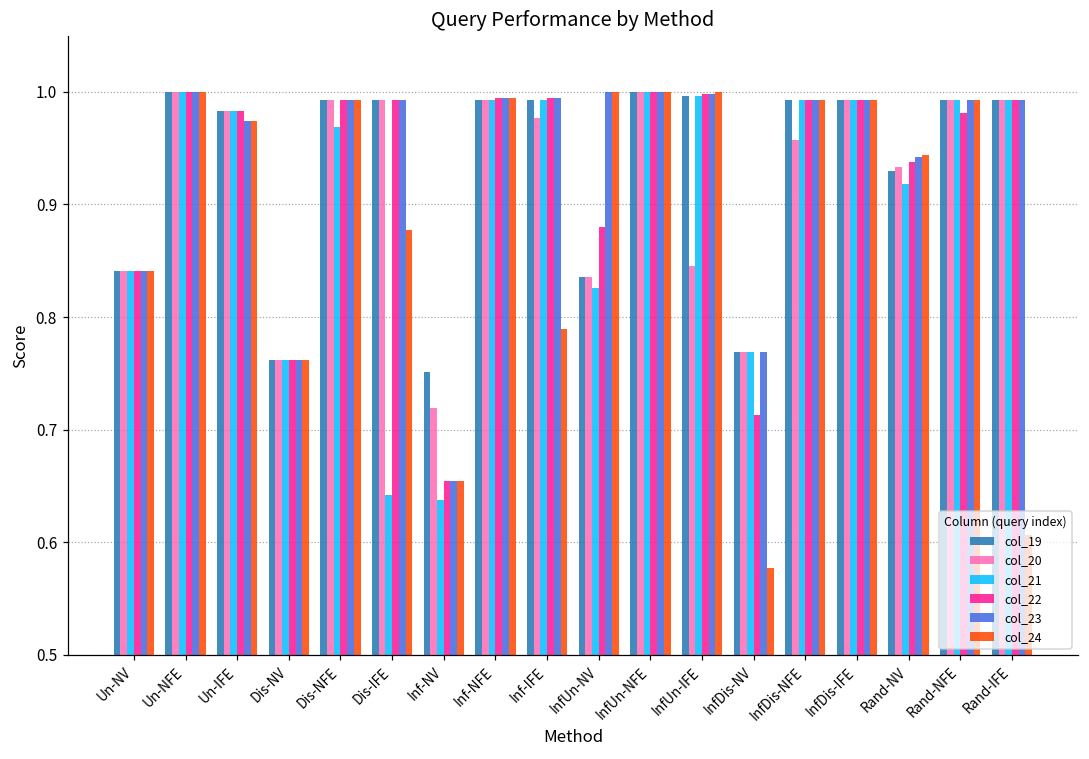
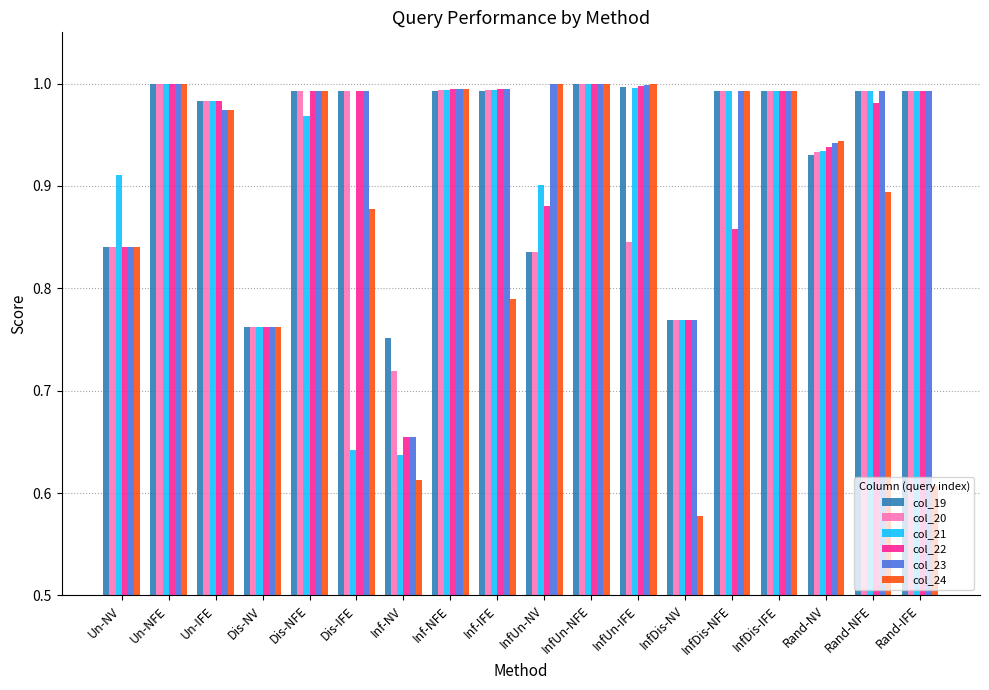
  {
    "col_20": {
      "Un-NV": 0.841,
      "Un-NFE": 0.999,
      "Un-IFE": 0.983,
      "Dis-NV": 0.762,
      "Dis-NFE": 0.992,
      "Dis-IFE": 0.992,
      "Inf-NV": 0.720,
      "Inf-NFE": 0.993,
-     "Inf-IFE": 0.977,
+     "Inf-IFE": 0.993,
      "InfUn-NV": 0.836,
      "InfUn-NFE": 1.000,
      "InfUn-IFE": 0.845,
      "InfDis-NV": 0.769,
-     "InfDis-NFE": 0.958,
+     "InfDis-NFE": 0.992,
      "InfDis-IFE": 0.992,
      "Rand-NV": 0.933,
      "Rand-NFE": 0.993,
      "Rand-IFE": 0.993
    },
    "col_21": {
-     "Un-NV": 0.841,
+     "Un-NV": 0.910,
      "Un-NFE": 0.999,
      "Un-IFE": 0.983,
      "Dis-NV": 0.762,
      "Dis-NFE": 0.969,
      "Dis-IFE": 0.642,
      "Inf-NV": 0.638,
      "Inf-NFE": 0.993,
      "Inf-IFE": 0.993,
-     "InfUn-NV": 0.826,
+     "InfUn-NV": 0.901,
      "InfUn-NFE": 1.000,
      "InfUn-IFE": 0.996,
      "InfDis-NV": 0.769,
      "InfDis-NFE": 0.992,
      "InfDis-IFE": 0.992,
-     "Rand-NV": 0.918,
+     "Rand-NV": 0.934,
      "Rand-NFE": 0.993,
      "Rand-IFE": 0.992
    },
    "col_22": {
      "Un-NV": 0.841,
      "Un-NFE": 0.999,
      "Un-IFE": 0.983,
      "Dis-NV": 0.762,
      "Dis-NFE": 0.992,
      "Dis-IFE": 0.992,
      "Inf-NV": 0.654,
      "Inf-NFE": 0.994,
      "Inf-IFE": 0.994,
      "InfUn-NV": 0.880,
      "InfUn-NFE": 1.000,
      "InfUn-IFE": 0.998,
-     "InfDis-NV": 0.713,
-     "InfDis-NFE": 0.992,
+     "InfDis-NV": 0.769,
+     "InfDis-NFE": 0.858,
      "InfDis-IFE": 0.992,
      "Rand-NV": 0.938,
      "Rand-NFE": 0.981,
      "Rand-IFE": 0.992
    },
    "col_24": {
      "Un-NV": 0.841,
      "Un-NFE": 0.999,
      "Un-IFE": 0.974,
      "Dis-NV": 0.762,
      "Dis-NFE": 0.992,
      "Dis-IFE": 0.877,
-     "Inf-NV": 0.654,
+     "Inf-NV": 0.612,
      "Inf-NFE": 0.994,
      "Inf-IFE": 0.790,
      "InfUn-NV": 1.000,
      "InfUn-NFE": 1.000,
      "InfUn-IFE": 0.999,
      "InfDis-NV": 0.578,
      "InfDis-NFE": 0.992,
      "InfDis-IFE": 0.992,
      "Rand-NV": 0.944,
-     "Rand-NFE": 0.993
+     "Rand-NFE": 0.894
    }
  }
